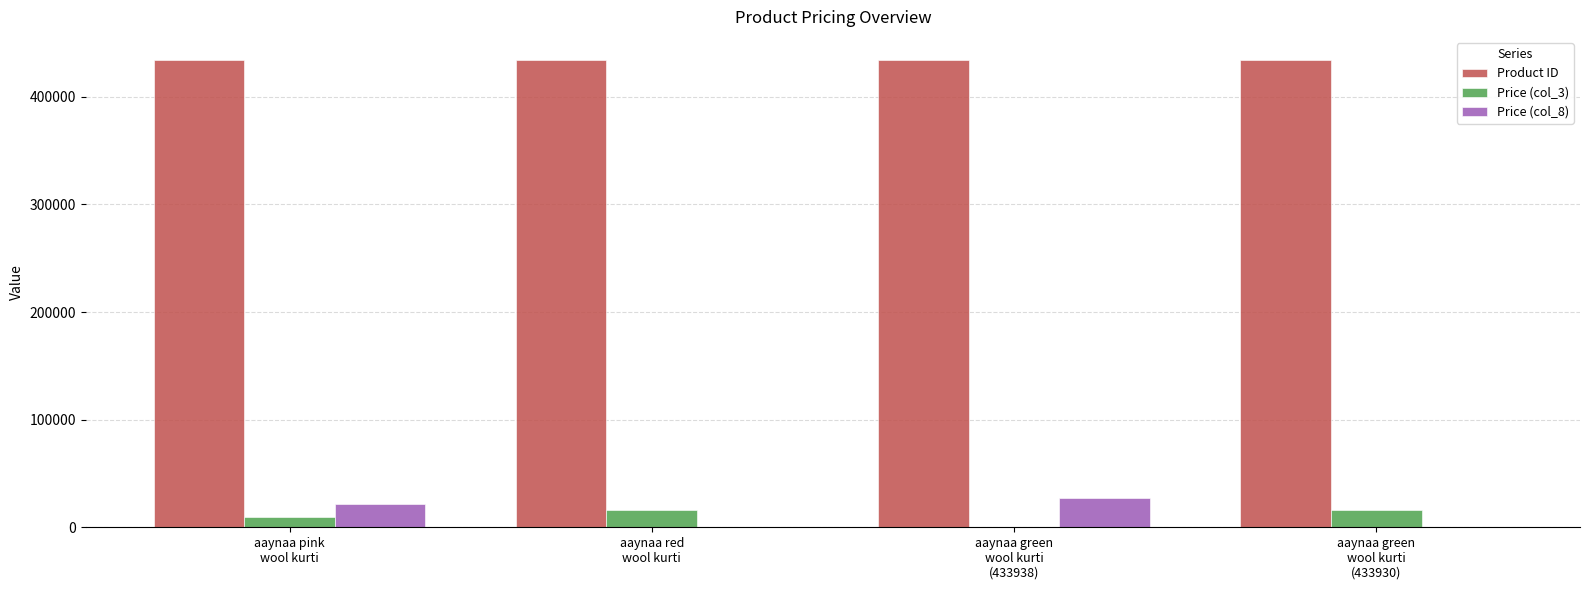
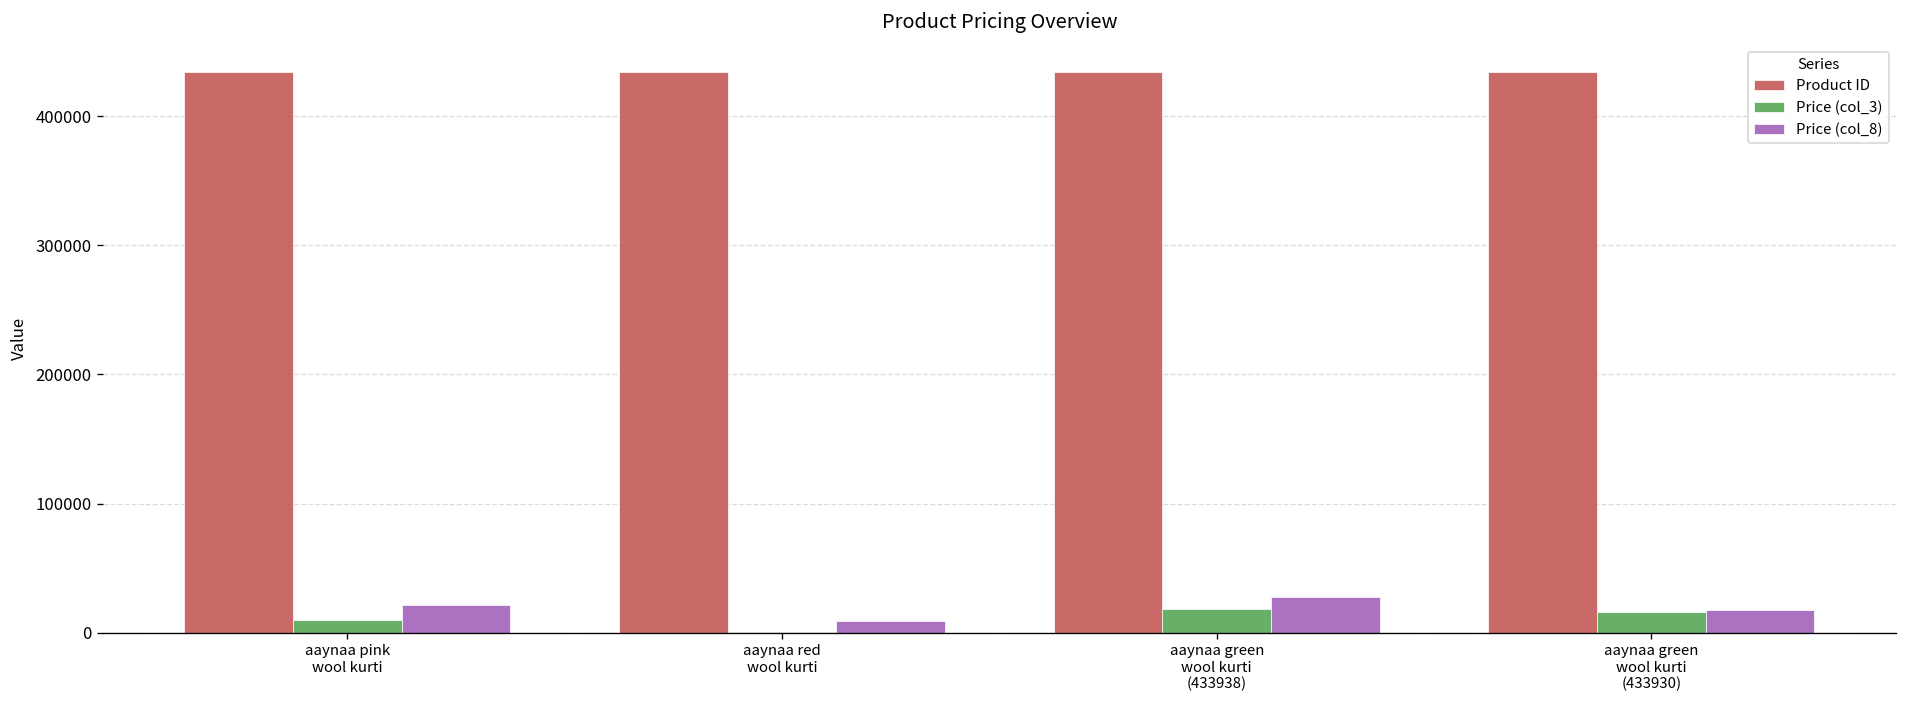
  {
    "Product ID": {
      "aaynaa pink wool kurti": 434000,
      "aaynaa red wool kurti": 434000,
      "aaynaa green wool kurti (433938)": 434000,
      "aaynaa green wool kurti (433930)": 434000
    },
    "Price (col_3)": {
      "aaynaa pink wool kurti": 10000,
-     "aaynaa red wool kurti": 16000,
-     "aaynaa green wool kurti (433938)": 1000,
+     "aaynaa red wool kurti": 1000,
+     "aaynaa green wool kurti (433938)": 18000,
      "aaynaa green wool kurti (433930)": 16000
    },
    "Price (col_8)": {
      "aaynaa pink wool kurti": 21000,
-     "aaynaa red wool kurti": 1000,
+     "aaynaa red wool kurti": 9000,
      "aaynaa green wool kurti (433938)": 28000,
-     "aaynaa green wool kurti (433930)": 1000
+     "aaynaa green wool kurti (433930)": 18000
    }
  }
